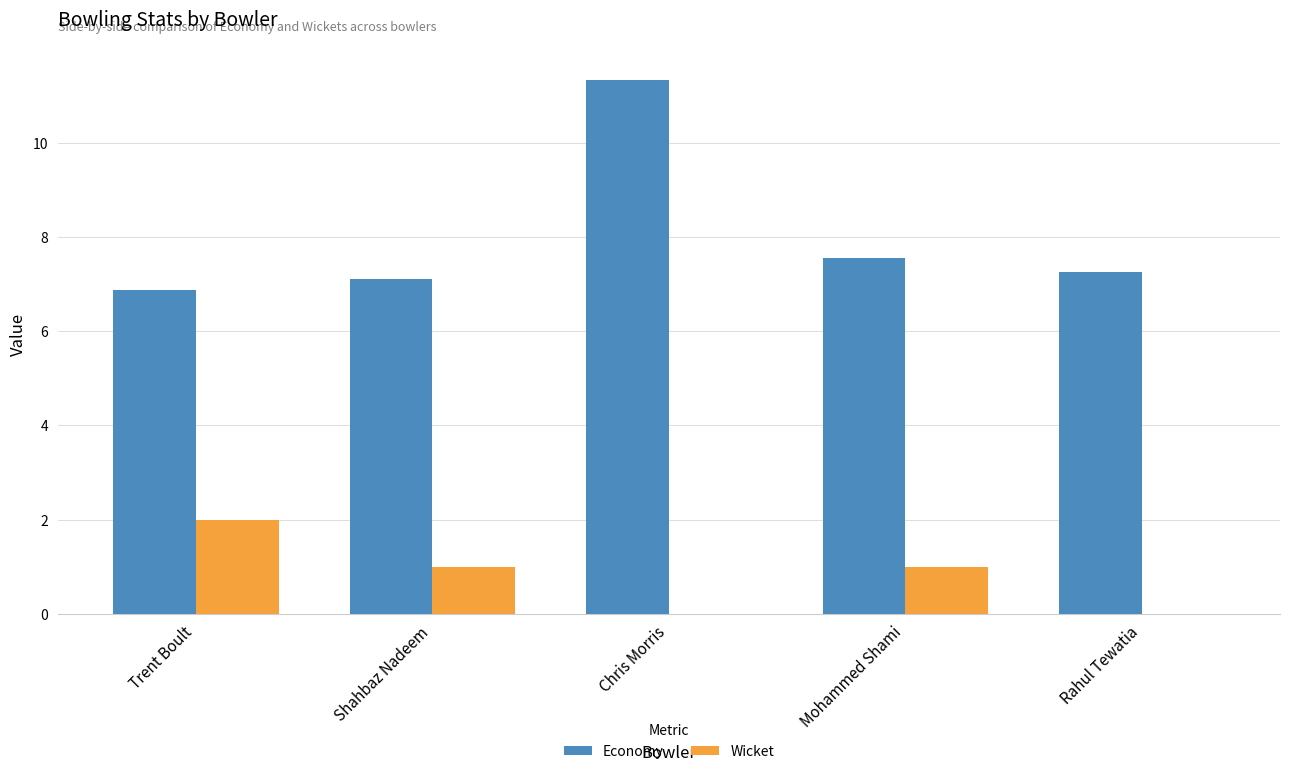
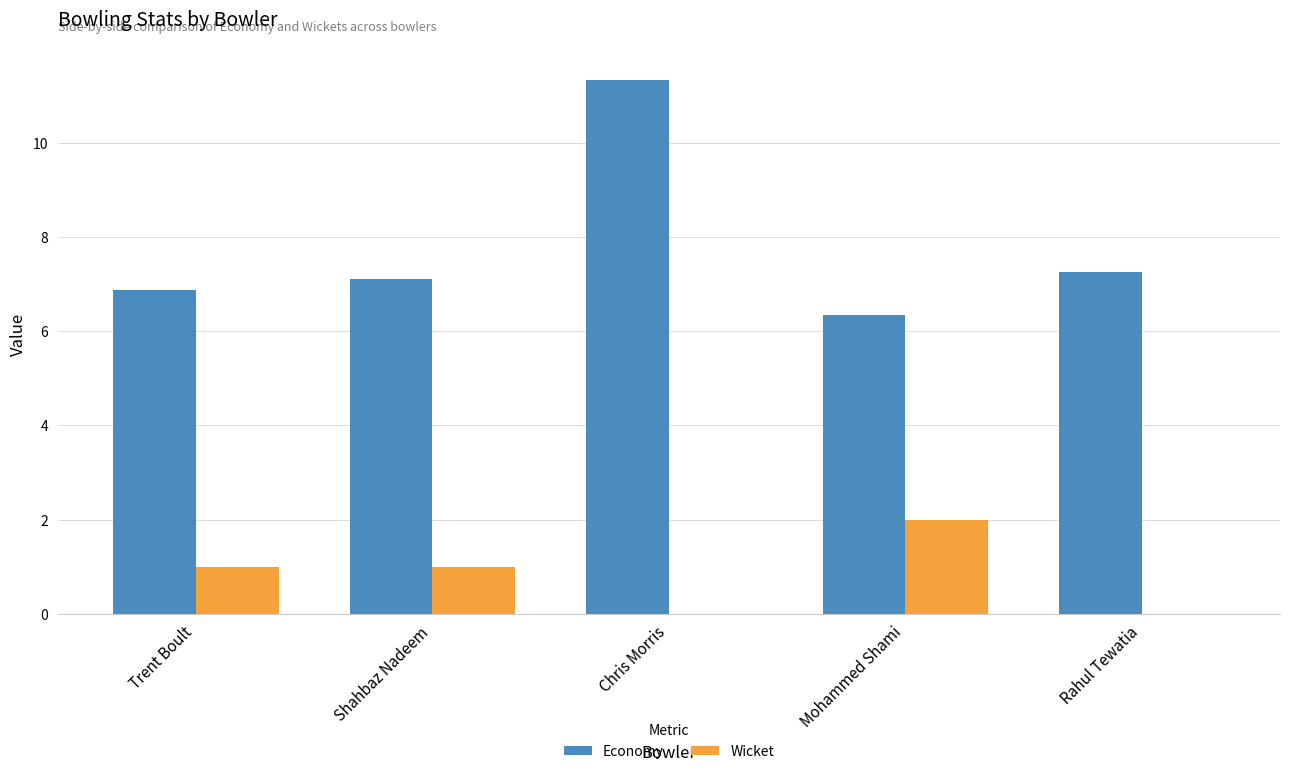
  {
    "Economy": {
      "Trent Boult": 6.9,
      "Shahbaz Nadeem": 7.1,
      "Chris Morris": 11.3,
-     "Mohammed Shami": 7.6,
+     "Mohammed Shami": 6.3,
      "Rahul Tewatia": 7.3
    },
    "Wicket": {
-     "Trent Boult": 2,
+     "Trent Boult": 1,
      "Shahbaz Nadeem": 1,
      "Chris Morris": 0,
-     "Mohammed Shami": 1,
+     "Mohammed Shami": 2,
      "Rahul Tewatia": 0
    }
  }
